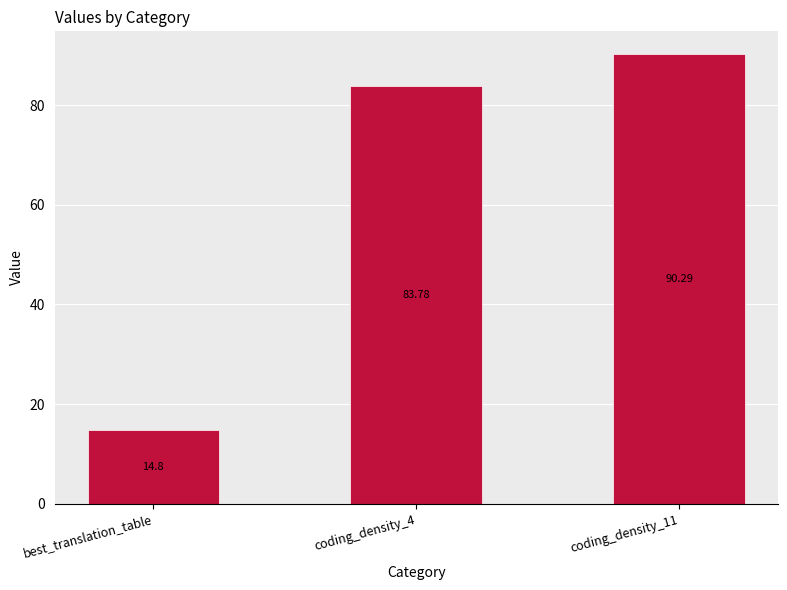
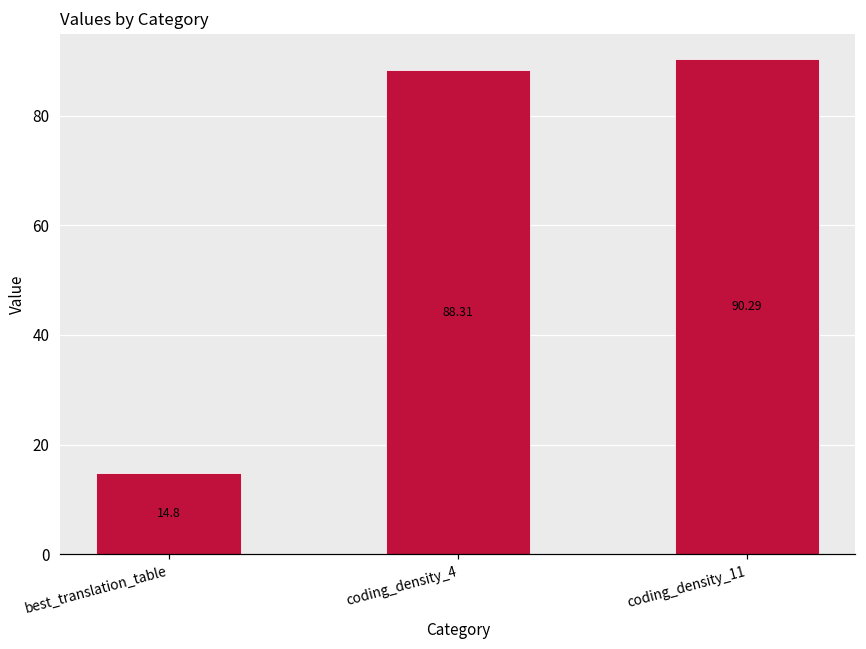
  {
    "best_translation_table": 14.8,
-   "coding_density_4": 83.78,
+   "coding_density_4": 88.31,
    "coding_density_11": 90.29
  }
